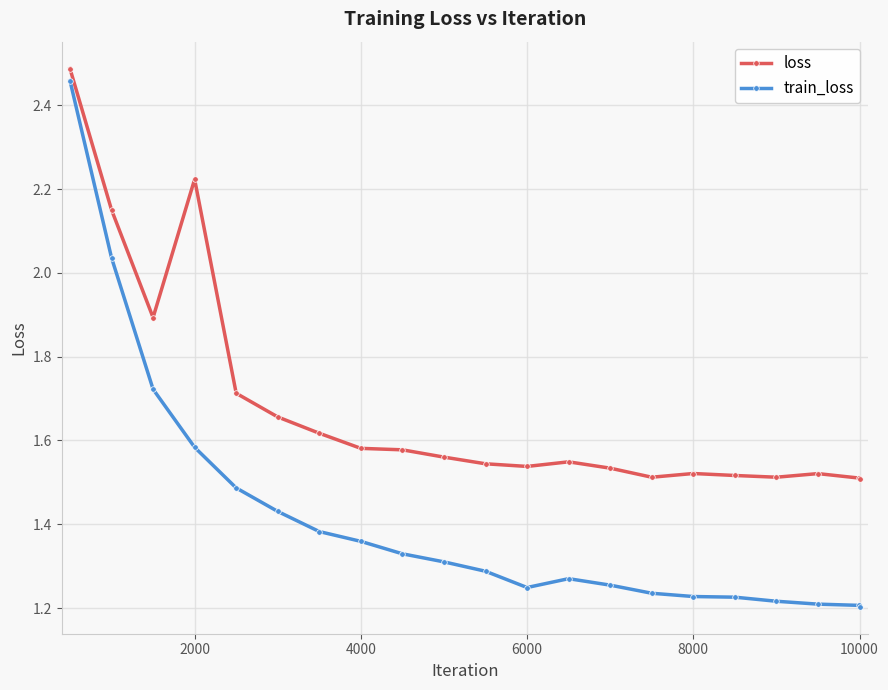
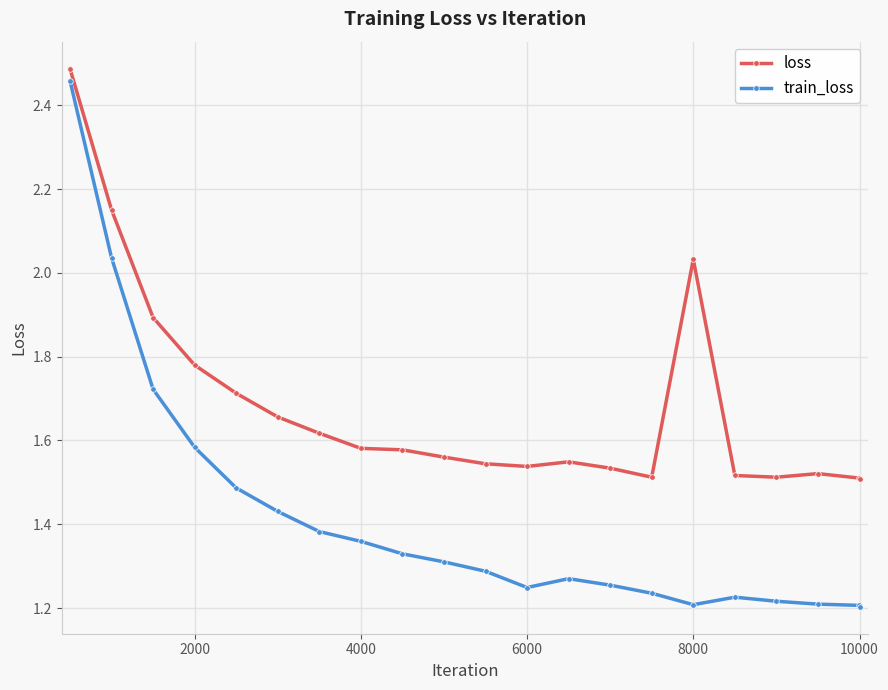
  {
    "loss": {
-     "2000": 2.22,
+     "2000": 1.78,
      "4000": 1.58,
      "6000": 1.54,
-     "8000": 1.52,
+     "8000": 2.03,
      "10000": 1.51
    },
    "train_loss": {
      "2000": 1.58,
      "4000": 1.36,
      "6000": 1.25,
-     "8000": 1.23,
+     "8000": 1.21,
      "10000": 1.20
    }
  }
